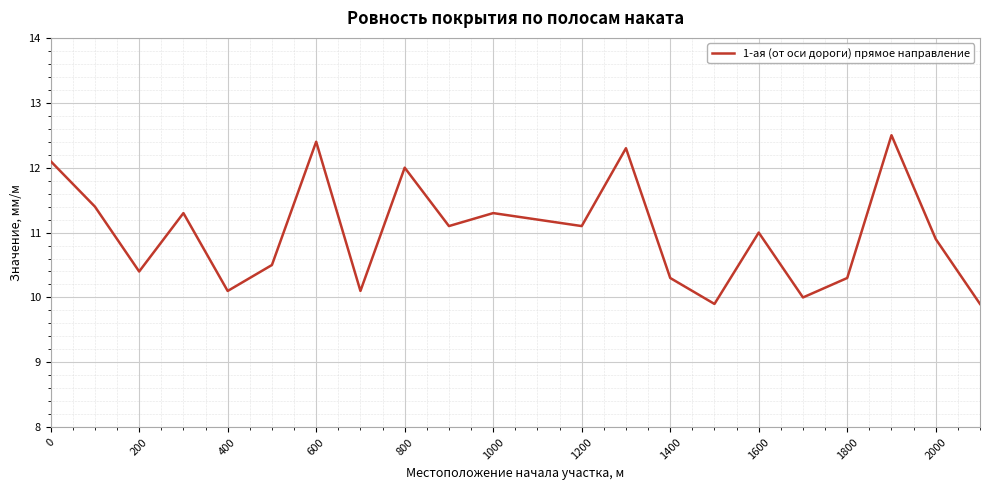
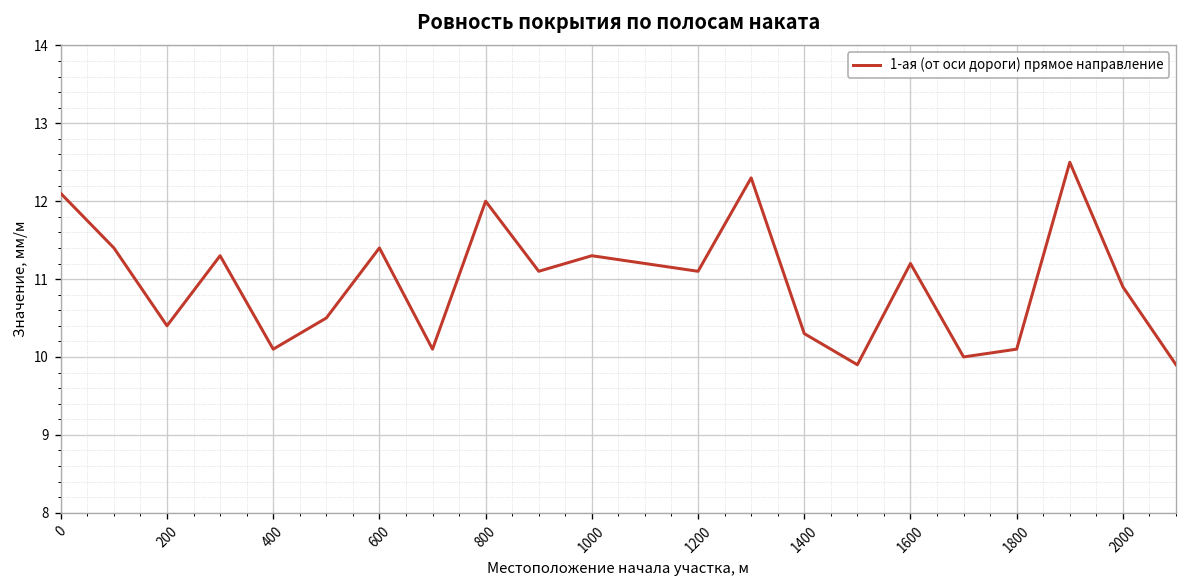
  {
    "0": 12.1,
    "200": 10.4,
    "400": 10.1,
-   "600": 12.4,
+   "600": 11.4,
    "800": 12.0,
    "1000": 11.3,
    "1200": 11.1,
    "1400": 10.3,
-   "1600": 11.0,
-   "1800": 10.3,
+   "1600": 11.2,
+   "1800": 10.1,
    "2000": 10.9
  }
